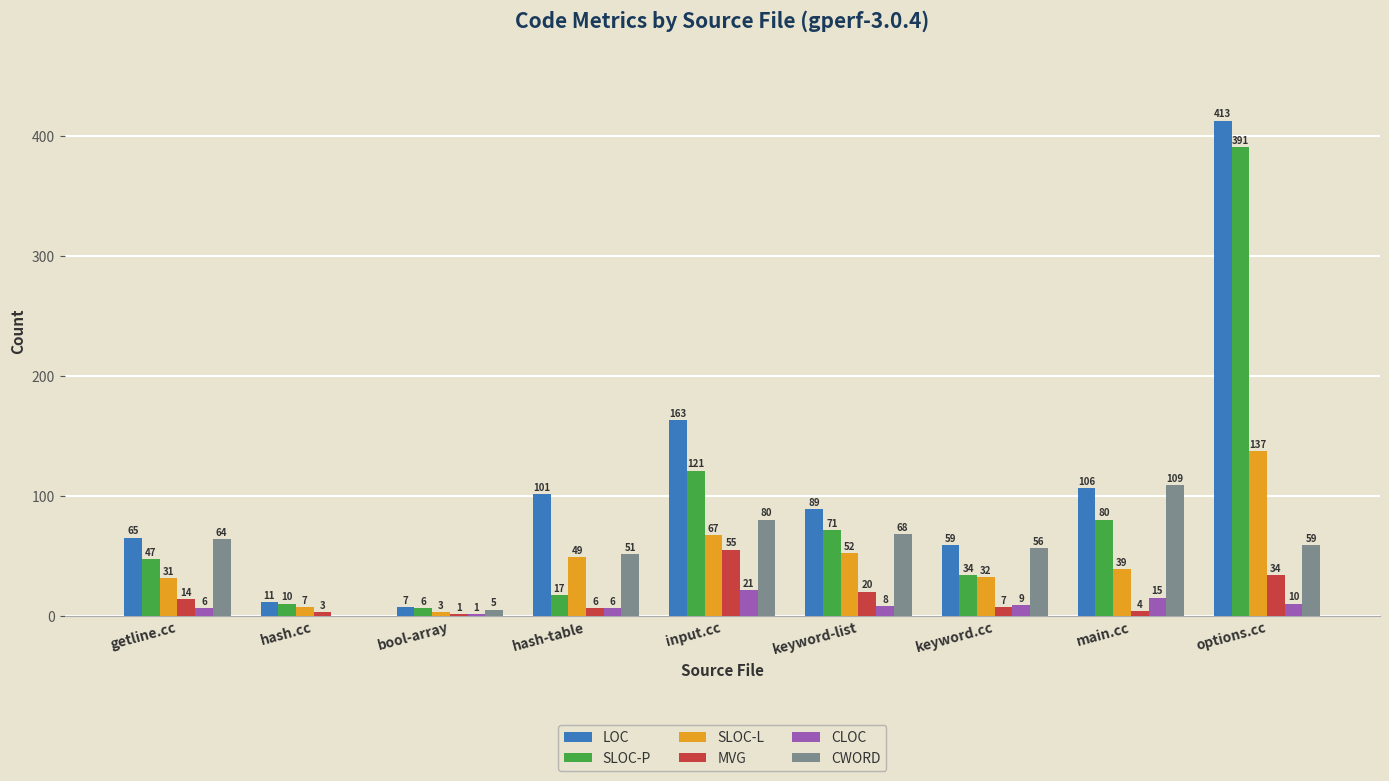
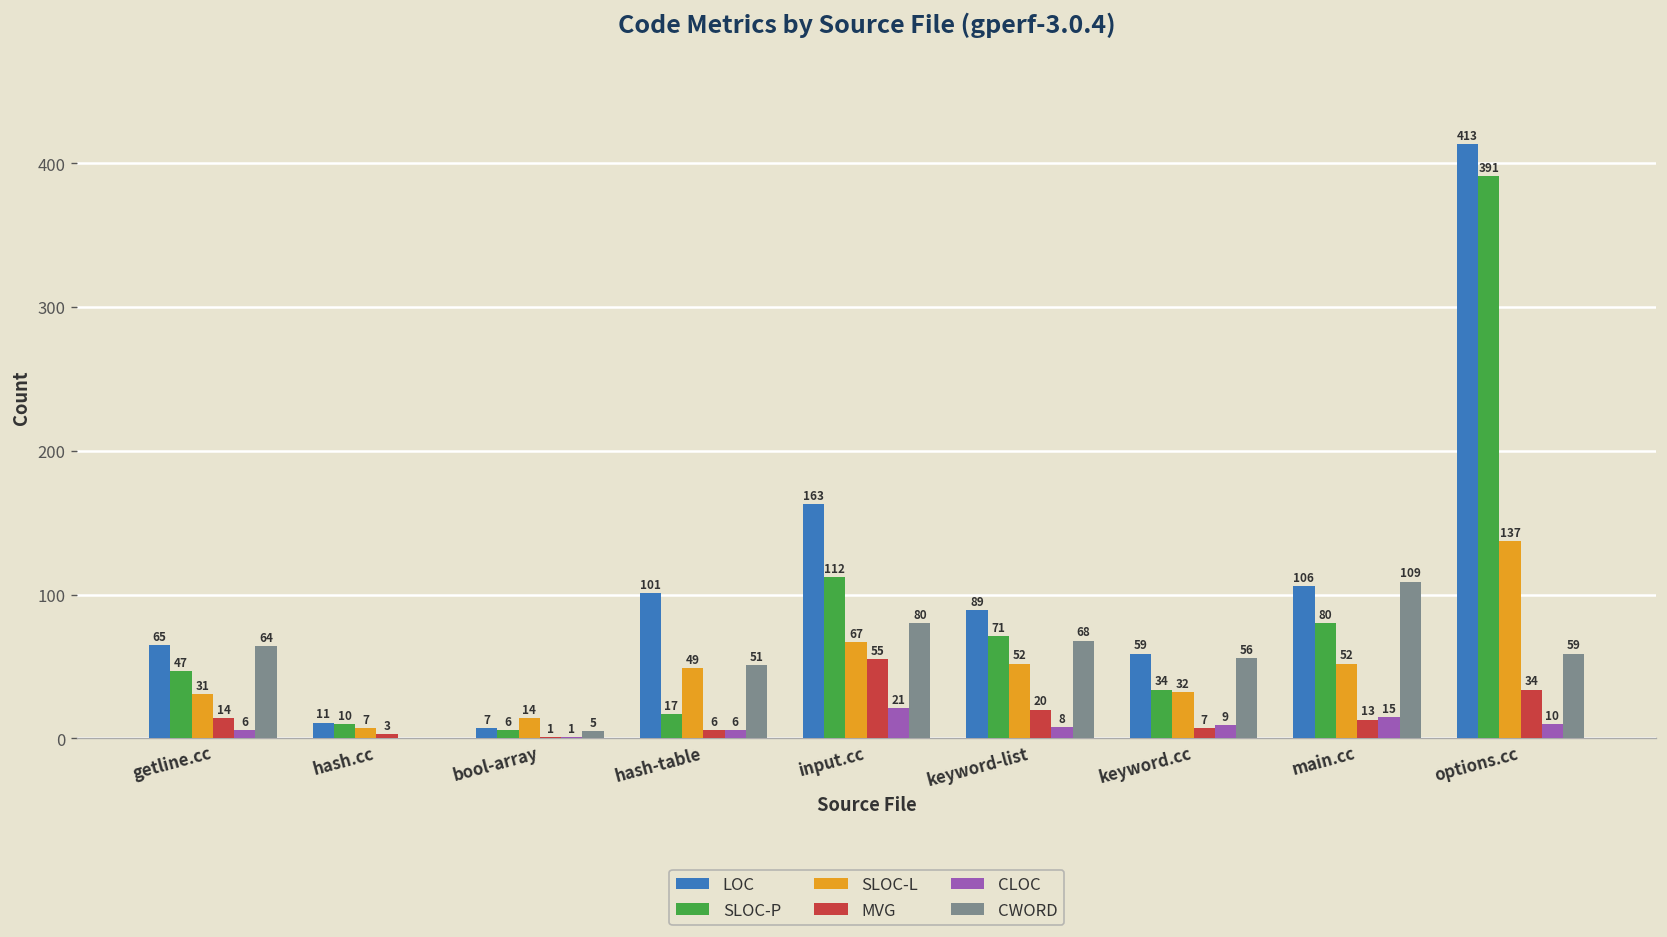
  {
    "LOC": {
      "getline.cc": 65,
      "hash.cc": 11,
      "bool-array": 7,
      "hash-table": 101,
      "input.cc": 163,
      "keyword-list": 89,
      "keyword.cc": 59,
      "main.cc": 106,
      "options.cc": 413
    },
    "SLOC-P": {
      "getline.cc": 47,
      "hash.cc": 10,
      "bool-array": 6,
      "hash-table": 17,
-     "input.cc": 121,
+     "input.cc": 112,
      "keyword-list": 71,
      "keyword.cc": 34,
      "main.cc": 80,
      "options.cc": 391
    },
    "SLOC-L": {
      "getline.cc": 31,
      "hash.cc": 7,
-     "bool-array": 3,
+     "bool-array": 14,
      "hash-table": 49,
      "input.cc": 67,
      "keyword-list": 52,
      "keyword.cc": 32,
-     "main.cc": 39,
+     "main.cc": 52,
      "options.cc": 137
    },
    "MVG": {
      "getline.cc": 14,
      "hash.cc": 3,
      "bool-array": 1,
      "hash-table": 6,
      "input.cc": 55,
      "keyword-list": 20,
      "keyword.cc": 7,
-     "main.cc": 4,
+     "main.cc": 13,
      "options.cc": 34
    },
    "CLOC": {
      "getline.cc": 6,
      "bool-array": 1,
      "hash-table": 6,
      "input.cc": 21,
      "keyword-list": 8,
      "keyword.cc": 9,
      "main.cc": 15,
      "options.cc": 10
    },
    "CWORD": {
      "getline.cc": 64,
      "bool-array": 5,
      "hash-table": 51,
      "input.cc": 80,
      "keyword-list": 68,
      "keyword.cc": 56,
      "main.cc": 109,
      "options.cc": 59
    }
  }
